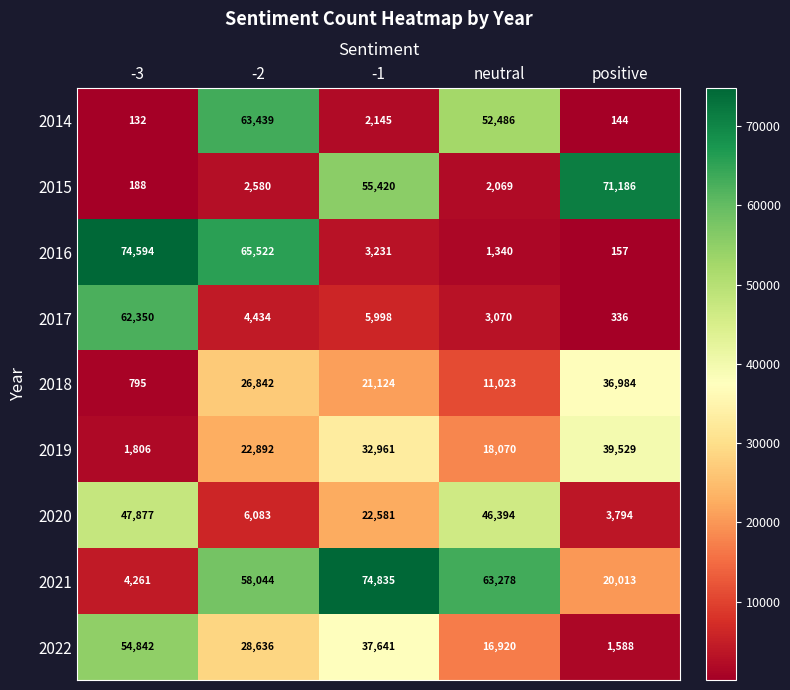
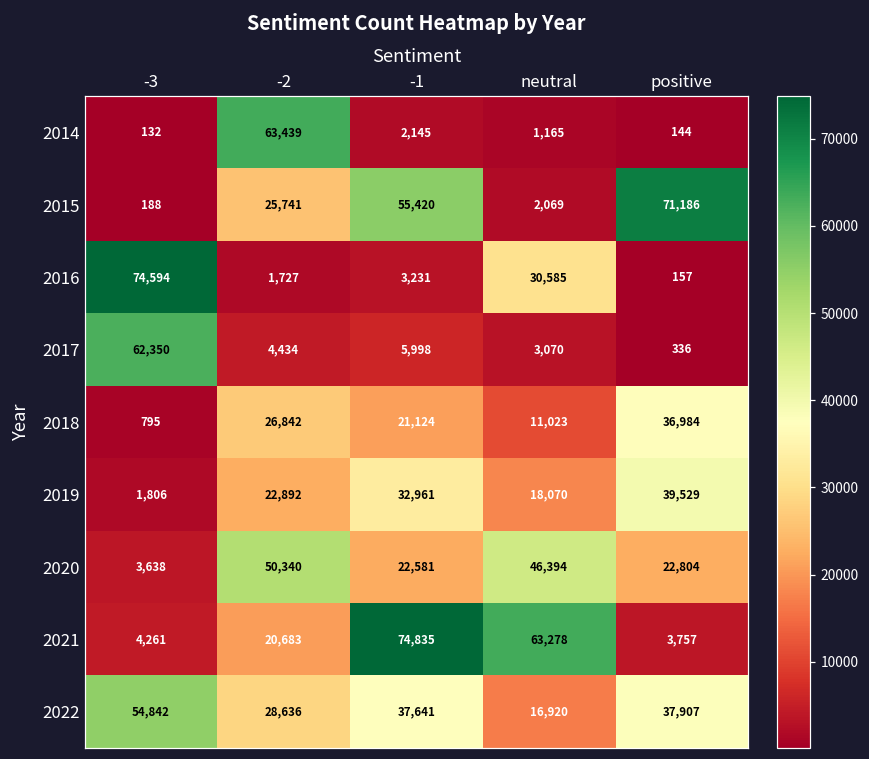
  {
    "2014": {
      "-3": "132",
      "-2": "63,439",
      "-1": "2,145",
-     "neutral": "52,486",
+     "neutral": "1,165",
      "positive": "144"
    },
    "2015": {
      "-3": "188",
-     "-2": "2,580",
+     "-2": "25,741",
      "-1": "55,420",
      "neutral": "2,069",
      "positive": "71,186"
    },
    "2016": {
      "-3": "74,594",
-     "-2": "65,522",
+     "-2": "1,727",
      "-1": "3,231",
-     "neutral": "1,340",
+     "neutral": "30,585",
      "positive": "157"
    },
    "2017": {
      "-3": "62,350",
      "-2": "4,434",
      "-1": "5,998",
      "neutral": "3,070",
      "positive": "336"
    },
    "2018": {
      "-3": "795",
      "-2": "26,842",
      "-1": "21,124",
      "neutral": "11,023",
      "positive": "36,984"
    },
    "2019": {
      "-3": "1,806",
      "-2": "22,892",
      "-1": "32,961",
      "neutral": "18,070",
      "positive": "39,529"
    },
    "2020": {
-     "-3": "47,877",
-     "-2": "6,083",
+     "-3": "3,638",
+     "-2": "50,340",
      "-1": "22,581",
      "neutral": "46,394",
-     "positive": "3,794"
+     "positive": "22,804"
    },
    "2021": {
      "-3": "4,261",
-     "-2": "58,044",
+     "-2": "20,683",
      "-1": "74,835",
      "neutral": "63,278",
-     "positive": "20,013"
+     "positive": "3,757"
    },
    "2022": {
      "-3": "54,842",
      "-2": "28,636",
      "-1": "37,641",
      "neutral": "16,920",
-     "positive": "1,588"
+     "positive": "37,907"
    }
  }
